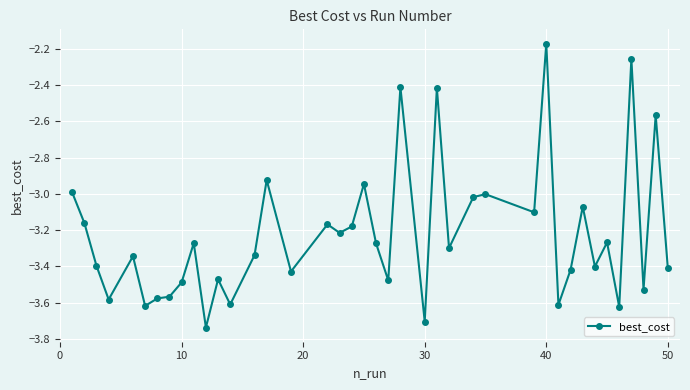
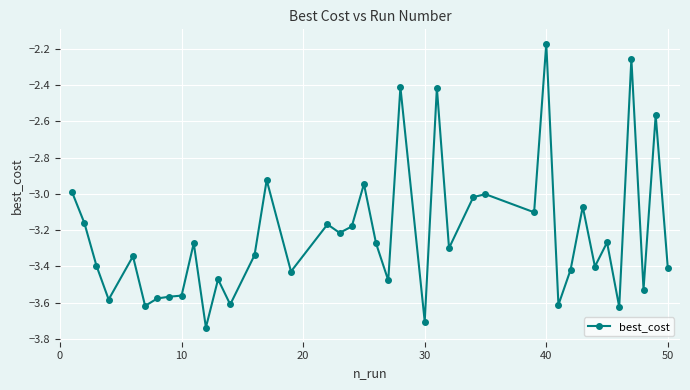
  {
-   "10": -3.49,
+   "10": -3.56,
    "30": -3.70,
    "40": -2.17,
    "50": -3.41
  }
